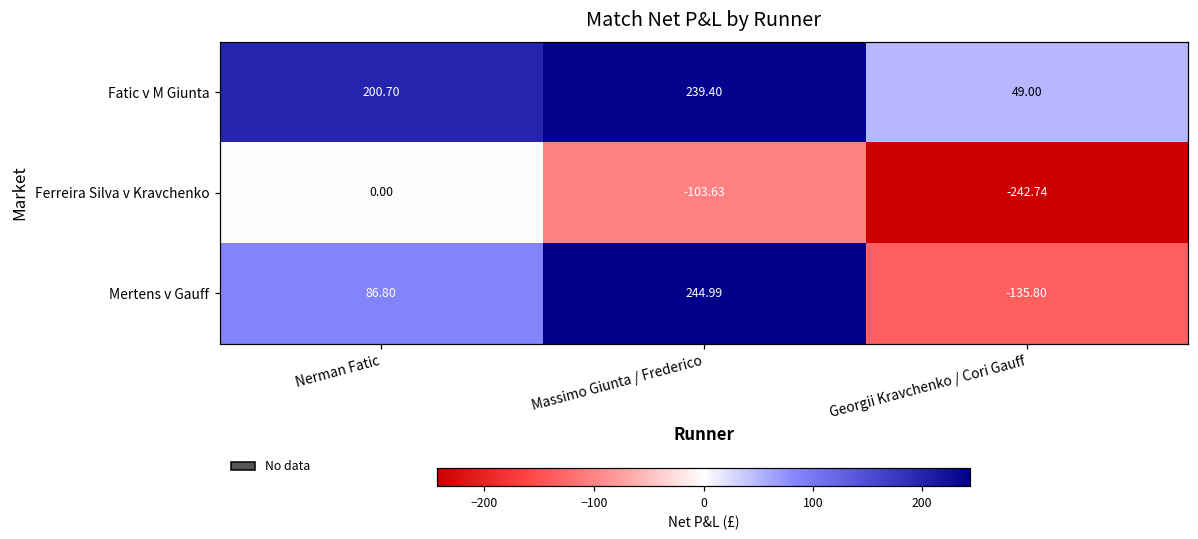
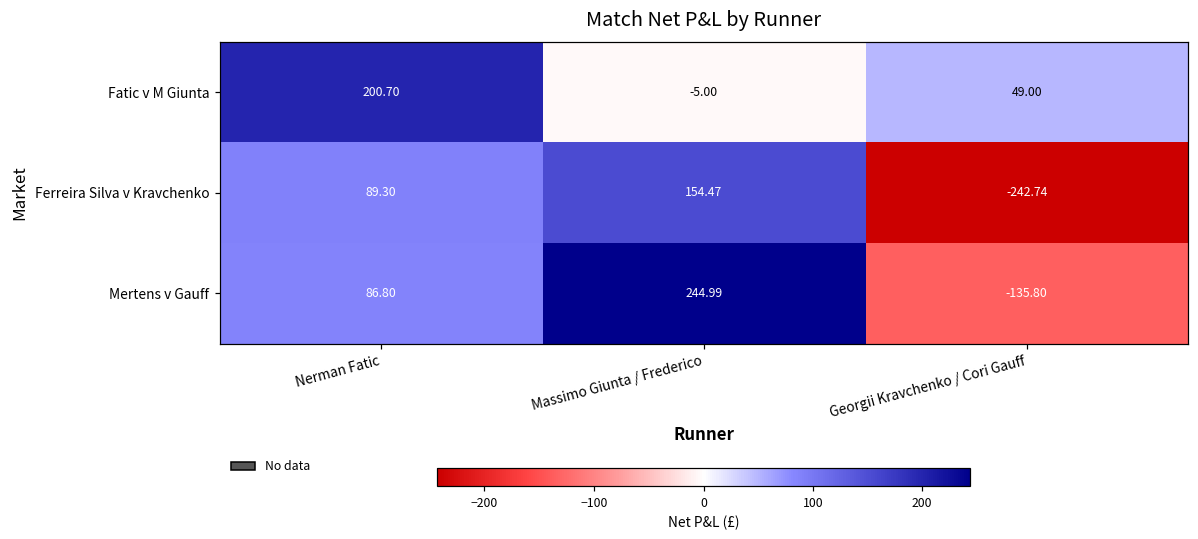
  {
    "Fatic v M Giunta": {
      "Nerman Fatic": 200.70,
-     "Massimo Giunta / Frederico": 239.40,
+     "Massimo Giunta / Frederico": -5.00,
      "Georgii Kravchenko / Cori Gauff": 49.00
    },
    "Ferreira Silva v Kravchenko": {
-     "Nerman Fatic": 0.00,
-     "Massimo Giunta / Frederico": -103.63,
+     "Nerman Fatic": 89.30,
+     "Massimo Giunta / Frederico": 154.47,
      "Georgii Kravchenko / Cori Gauff": -242.74
    },
    "Mertens v Gauff": {
      "Nerman Fatic": 86.80,
      "Massimo Giunta / Frederico": 244.99,
      "Georgii Kravchenko / Cori Gauff": -135.80
    }
  }
